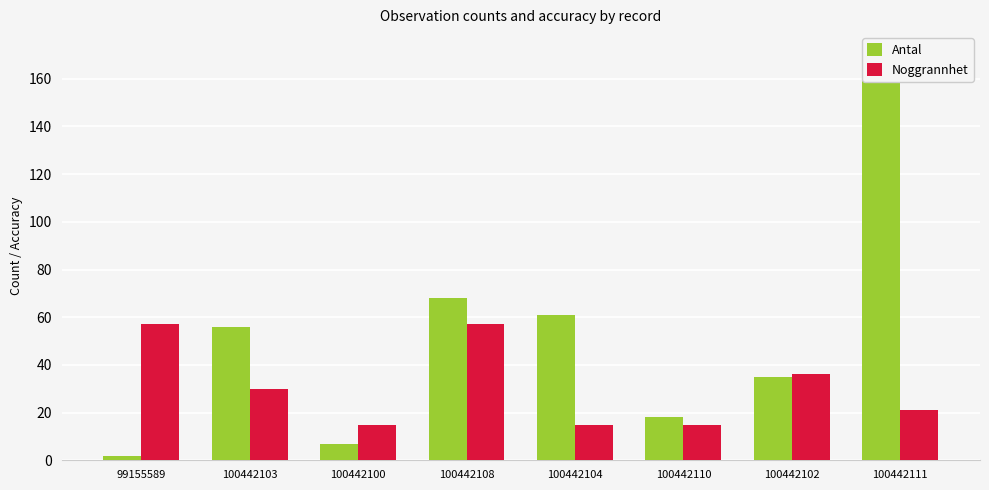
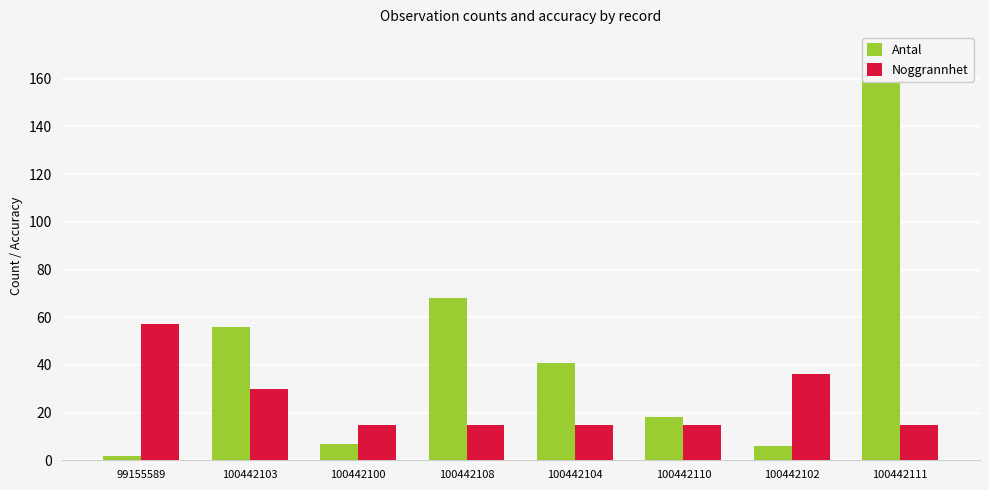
  {
    "Antal": {
      "99155589": 2,
      "100442103": 56,
      "100442100": 7,
      "100442108": 68,
-     "100442104": 61,
+     "100442104": 41,
      "100442110": 18,
-     "100442102": 35
+     "100442102": 6
    },
    "Noggrannhet": {
      "99155589": 57,
      "100442103": 30,
      "100442100": 15,
-     "100442108": 57,
+     "100442108": 15,
      "100442104": 15,
      "100442110": 15,
      "100442102": 36,
-     "100442111": 21
+     "100442111": 15
    }
  }
